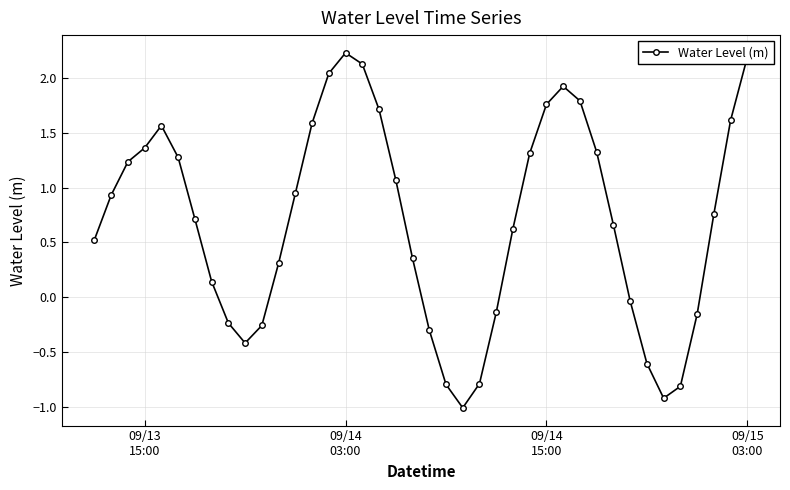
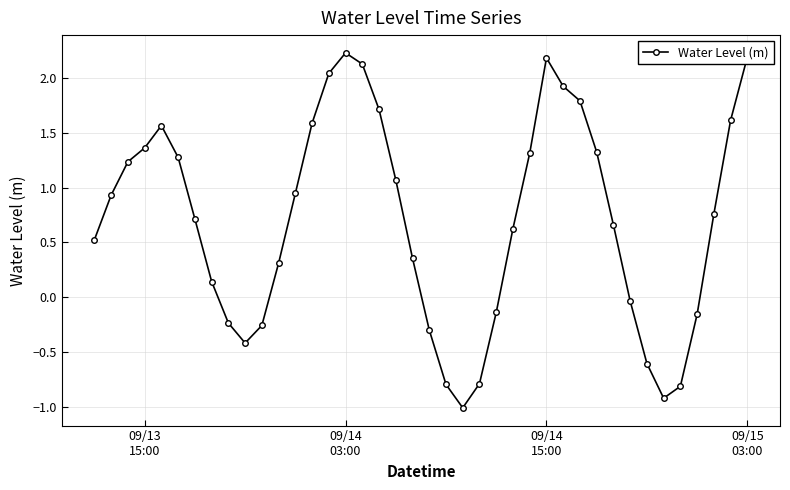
  {
    "09/13 15:00": 1.36,
    "09/14 03:00": 2.23,
-   "09/14 15:00": 1.76
+   "09/14 15:00": 2.18
  }
